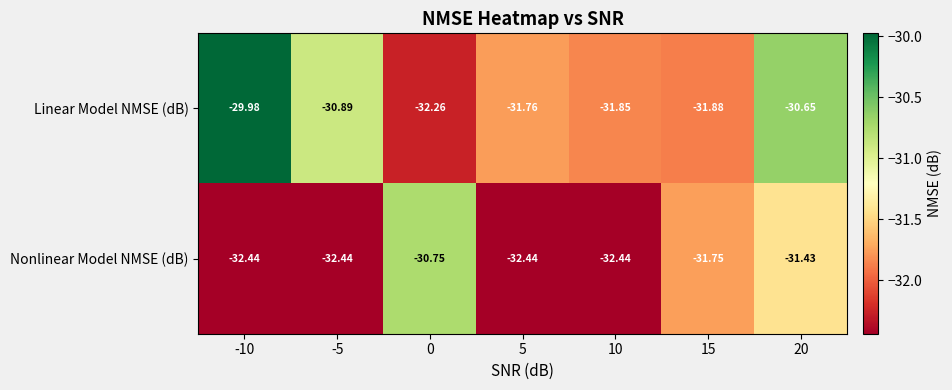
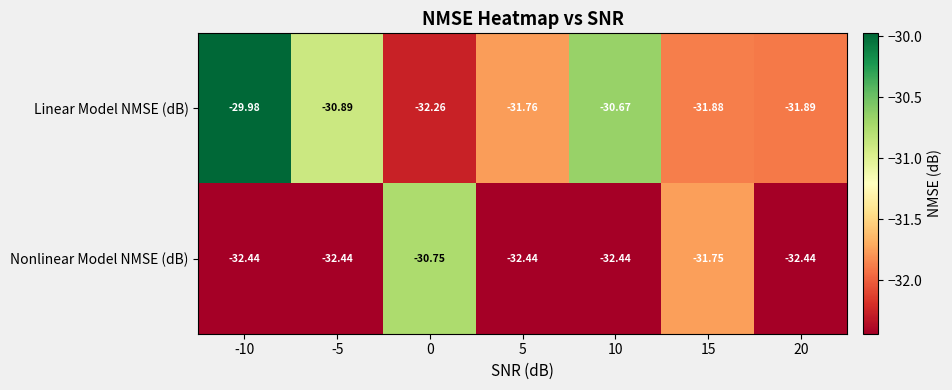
  {
    "Linear Model NMSE (dB)": {
      "-10": -29.98,
      "-5": -30.89,
      "0": -32.26,
      "5": -31.76,
-     "10": -31.85,
+     "10": -30.67,
      "15": -31.88,
-     "20": -30.65
+     "20": -31.89
    },
    "Nonlinear Model NMSE (dB)": {
      "-10": -32.44,
      "-5": -32.44,
      "0": -30.75,
      "5": -32.44,
      "10": -32.44,
      "15": -31.75,
-     "20": -31.43
+     "20": -32.44
    }
  }
